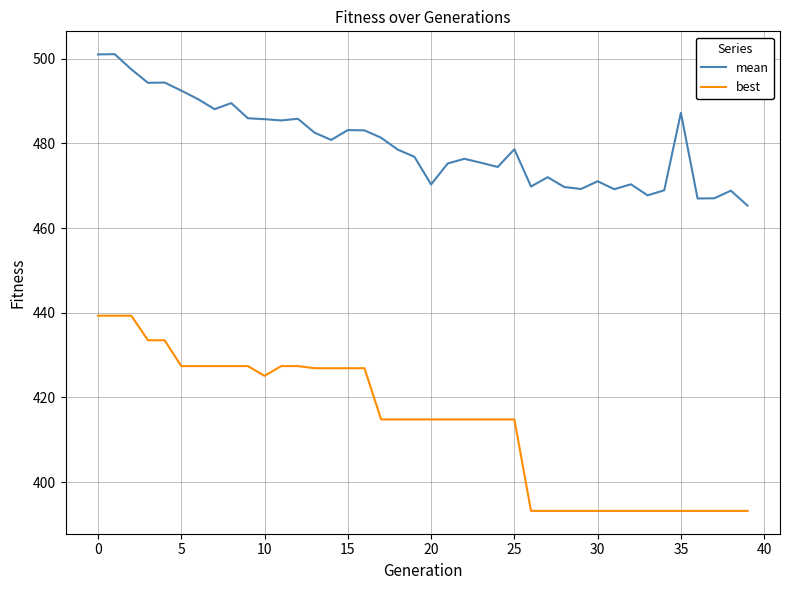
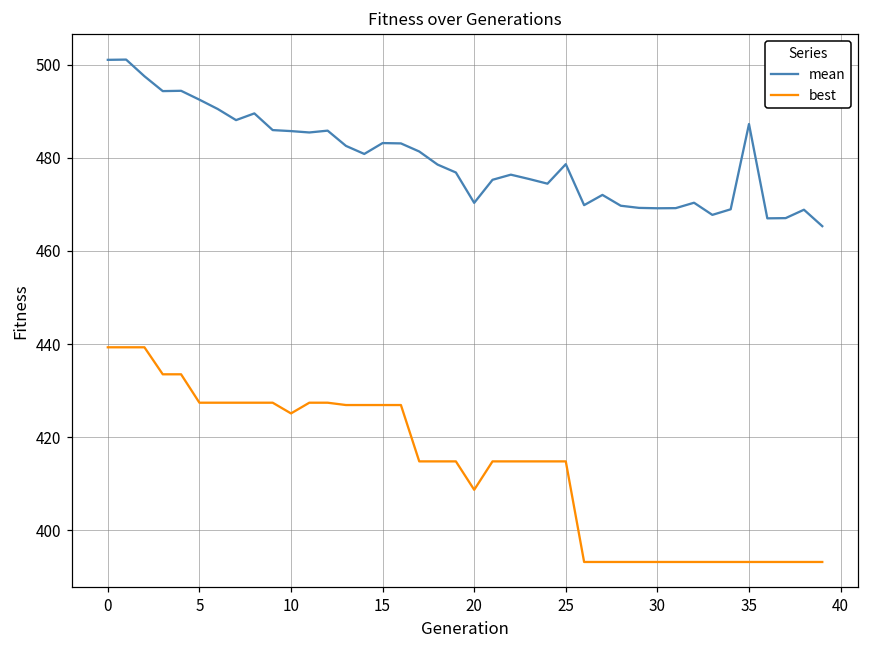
  {
    "mean": {
      "0": 501,
      "5": 492,
      "10": 486,
      "15": 483,
      "20": 470,
      "25": 479,
-     "30": 471,
+     "30": 469,
      "35": 487
    },
    "best": {
      "0": 439,
      "5": 427,
      "10": 425,
      "15": 427,
-     "20": 415,
+     "20": 409,
      "25": 415,
      "30": 393,
      "35": 393
    }
  }
